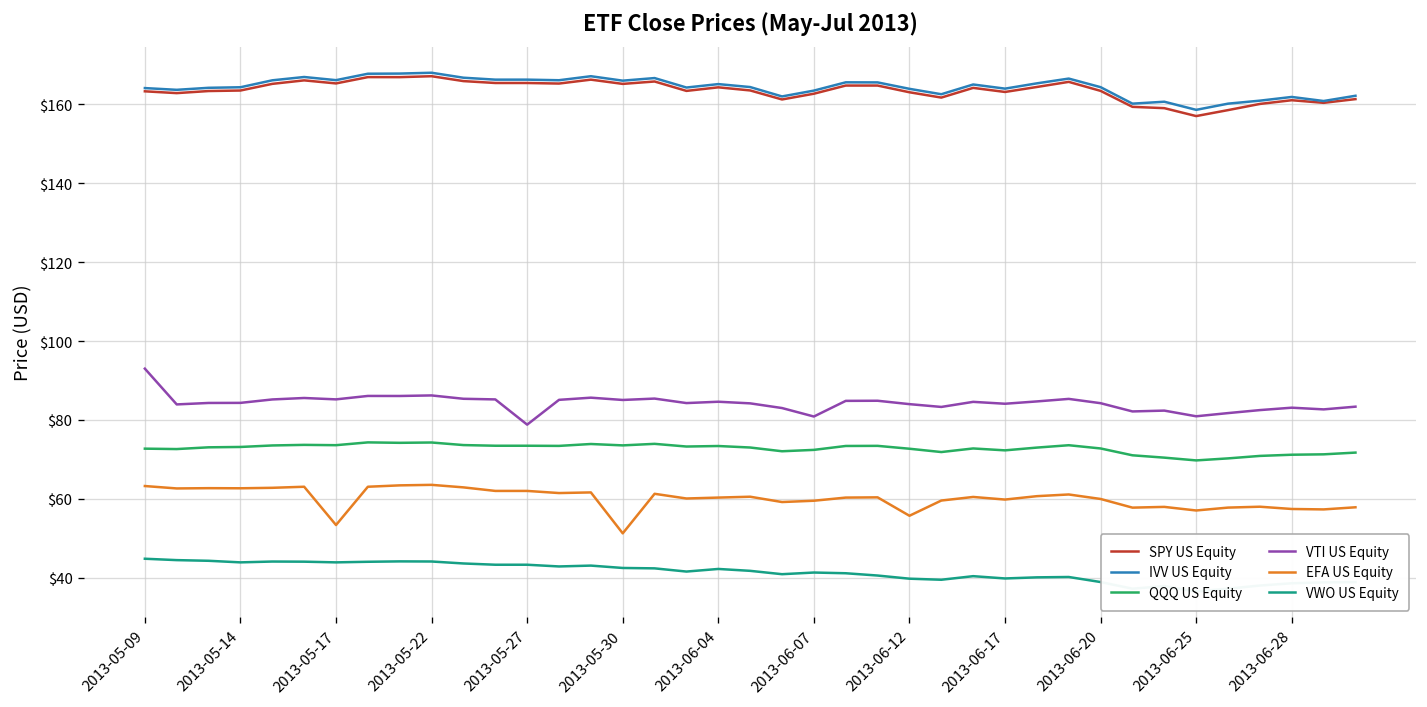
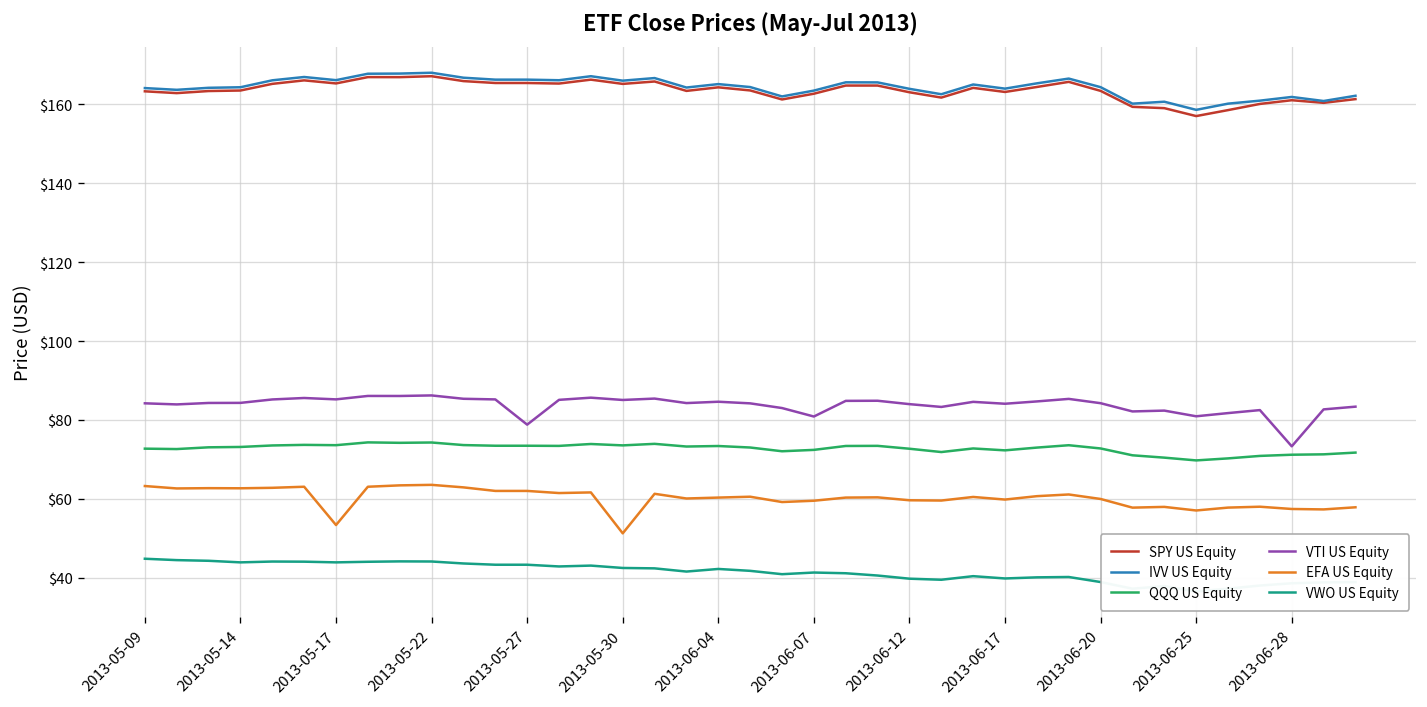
  {
    "SPY US Equity": {
      "2013-05-09": "$163",
      "2013-05-14": "$164",
      "2013-05-17": "$165",
      "2013-05-22": "$167",
      "2013-05-27": "$165",
      "2013-05-30": "$165",
      "2013-06-04": "$164",
      "2013-06-07": "$163",
      "2013-06-12": "$163",
      "2013-06-17": "$163",
      "2013-06-20": "$163",
      "2013-06-25": "$157",
      "2013-06-28": "$161"
    },
    "IVV US Equity": {
      "2013-05-09": "$164",
      "2013-05-14": "$164",
      "2013-05-17": "$166",
      "2013-05-22": "$168",
      "2013-05-27": "$166",
      "2013-05-30": "$166",
      "2013-06-04": "$165",
      "2013-06-07": "$164",
      "2013-06-12": "$164",
      "2013-06-17": "$164",
      "2013-06-20": "$164",
      "2013-06-25": "$159",
      "2013-06-28": "$162"
    },
    "VTI US Equity": {
-     "2013-05-09": "$93",
+     "2013-05-09": "$84",
      "2013-05-14": "$84",
      "2013-05-17": "$85",
      "2013-05-22": "$86",
      "2013-05-27": "$79",
      "2013-05-30": "$85",
      "2013-06-04": "$85",
      "2013-06-07": "$81",
      "2013-06-12": "$84",
      "2013-06-17": "$84",
      "2013-06-20": "$84",
      "2013-06-25": "$81",
-     "2013-06-28": "$83"
+     "2013-06-28": "$73"
    },
    "EFA US Equity": {
      "2013-05-09": "$63",
      "2013-05-14": "$63",
      "2013-05-17": "$53",
      "2013-05-22": "$64",
      "2013-05-27": "$62",
      "2013-05-30": "$51",
      "2013-06-04": "$60",
      "2013-06-07": "$60",
-     "2013-06-12": "$56",
+     "2013-06-12": "$60",
      "2013-06-17": "$60",
      "2013-06-20": "$60",
      "2013-06-25": "$57",
      "2013-06-28": "$57"
    }
  }
